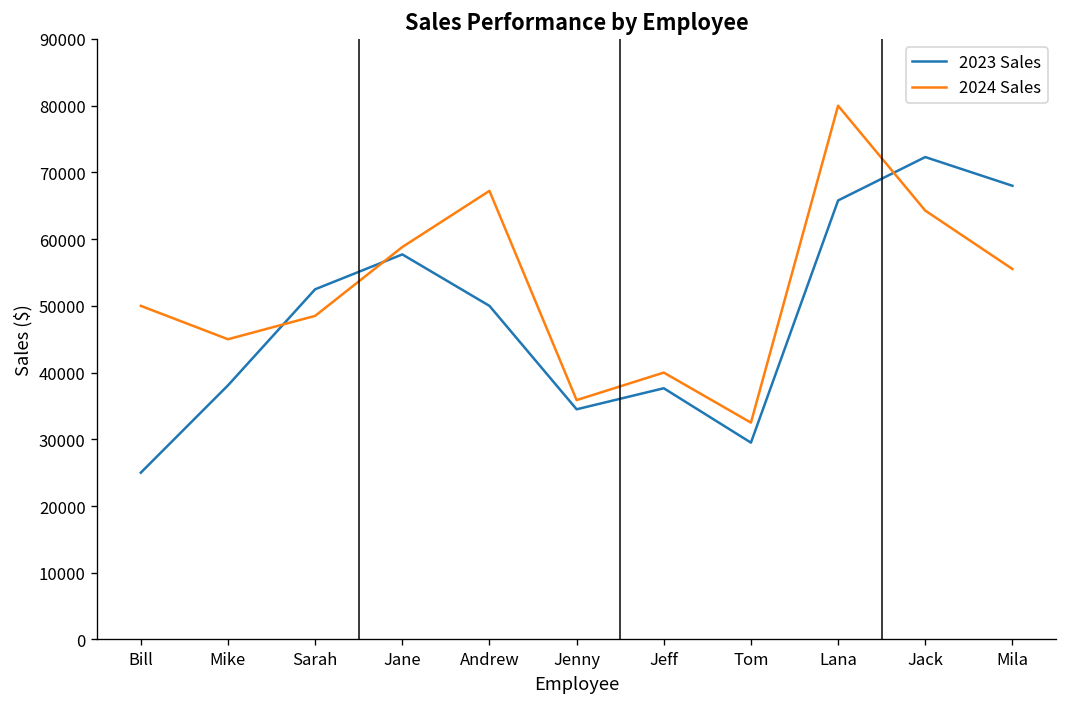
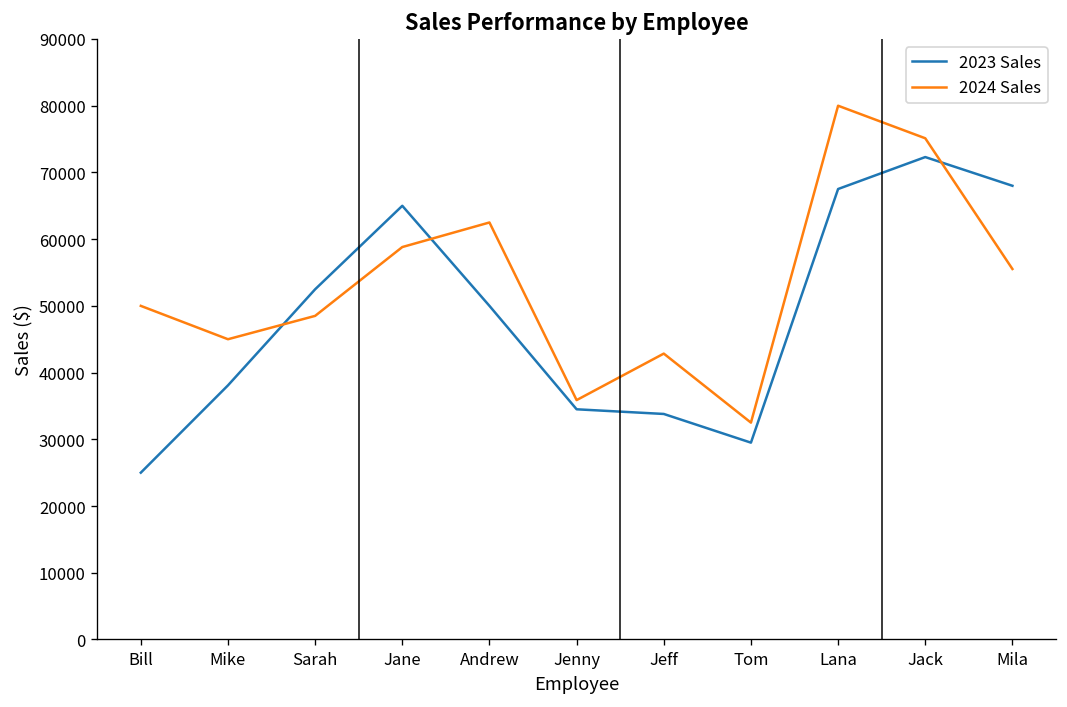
  {
    "2023 Sales": {
      "Bill": 25000,
      "Mike": 38000,
      "Sarah": 52000,
-     "Jane": 58000,
+     "Jane": 65000,
      "Andrew": 50000,
      "Jenny": 35000,
-     "Jeff": 38000,
+     "Jeff": 34000,
      "Tom": 30000,
-     "Lana": 66000,
+     "Lana": 68000,
      "Jack": 72000,
      "Mila": 68000
    },
    "2024 Sales": {
      "Bill": 50000,
      "Mike": 45000,
      "Sarah": 49000,
      "Jane": 59000,
-     "Andrew": 67000,
+     "Andrew": 63000,
      "Jenny": 36000,
-     "Jeff": 40000,
+     "Jeff": 43000,
      "Tom": 33000,
      "Lana": 80000,
-     "Jack": 64000,
+     "Jack": 75000,
      "Mila": 56000
    }
  }
